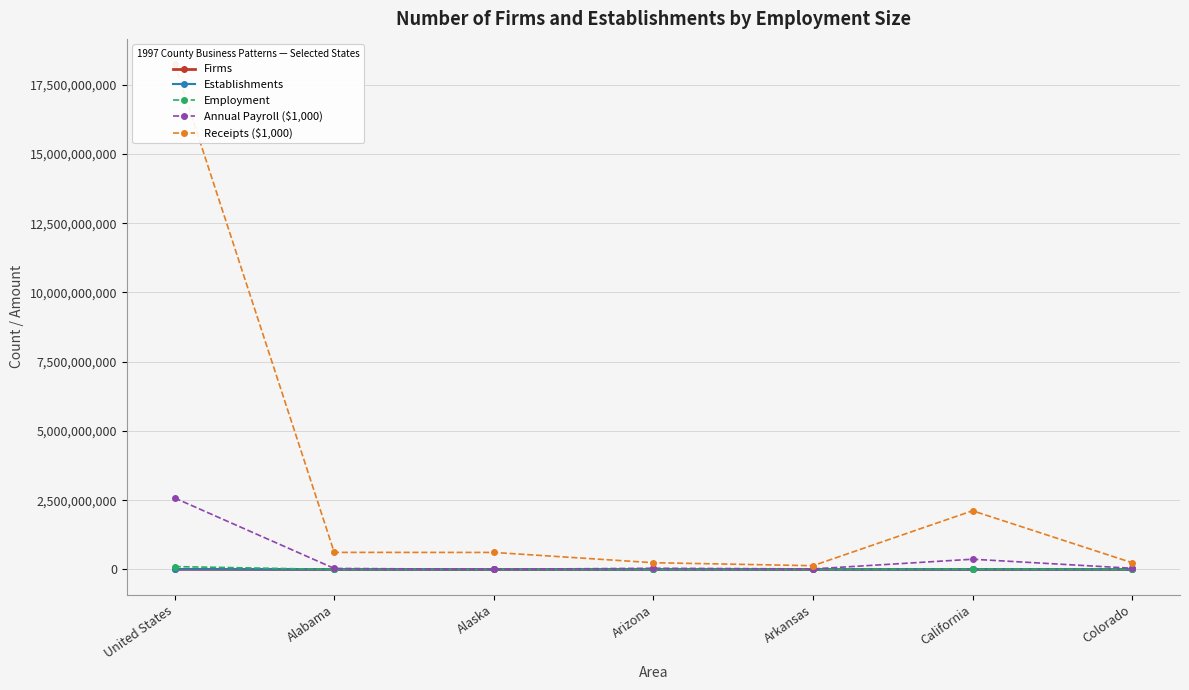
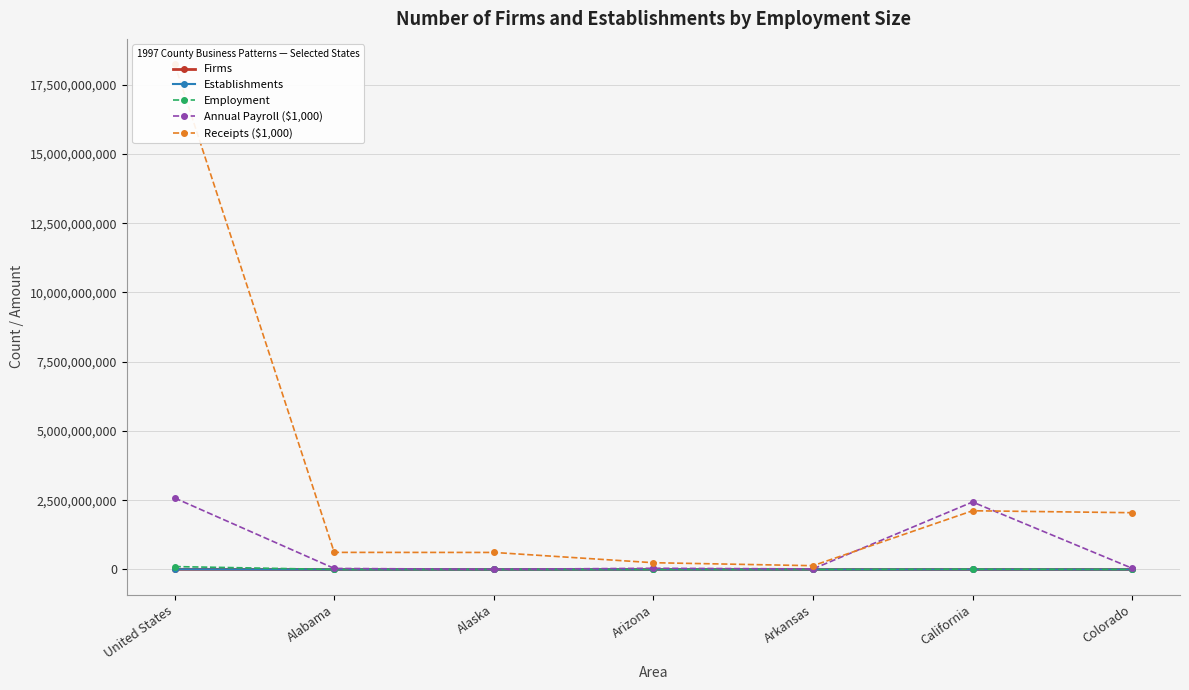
  {
    "Establishments": {
      "United States": "0"
    },
    "Employment": {
      "United States": "100,000,000"
    },
    "Annual Payroll ($1,000)": {
      "United States": "2,600,000,000",
-     "California": "400,000,000"
+     "California": "2,400,000,000"
    },
    "Receipts ($1,000)": {
      "Alabama": "600,000,000",
      "Alaska": "600,000,000",
      "Arizona": "200,000,000",
      "Arkansas": "100,000,000",
      "California": "2,100,000,000",
-     "Colorado": "200,000,000"
+     "Colorado": "2,000,000,000"
    }
  }
